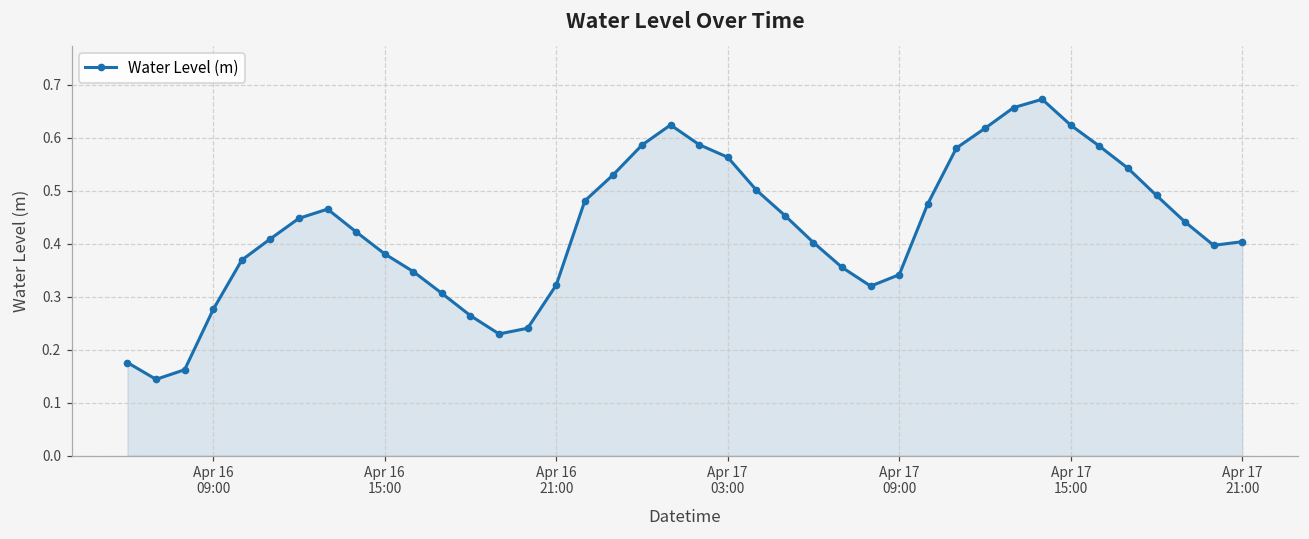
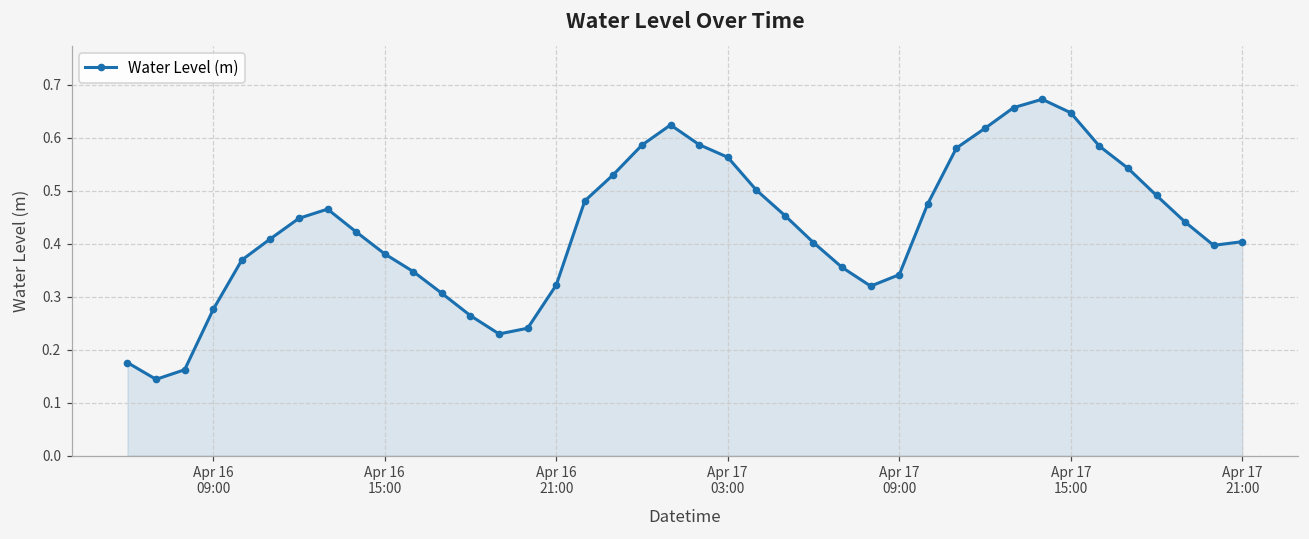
  {
    "Apr 16 09:00": 0.28,
    "Apr 16 15:00": 0.38,
    "Apr 16 21:00": 0.32,
    "Apr 17 03:00": 0.56,
    "Apr 17 09:00": 0.34,
-   "Apr 17 15:00": 0.62,
+   "Apr 17 15:00": 0.65,
    "Apr 17 21:00": 0.40
  }
